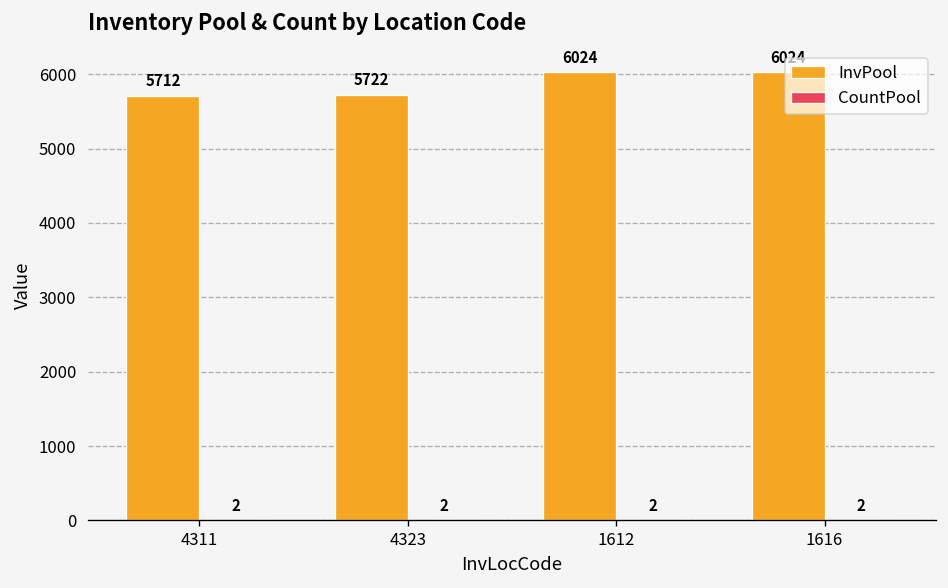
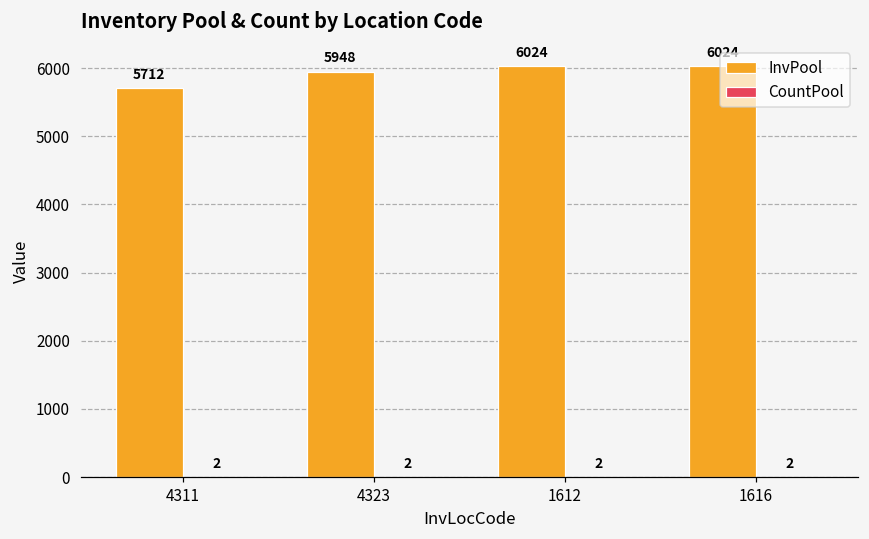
  {
    "InvPool": {
      "4311": 5712,
-     "4323": 5722,
+     "4323": 5948,
      "1612": 6024
    },
    "CountPool": {
      "4311": 2,
      "4323": 2,
      "1612": 2,
      "1616": 2
    }
  }
